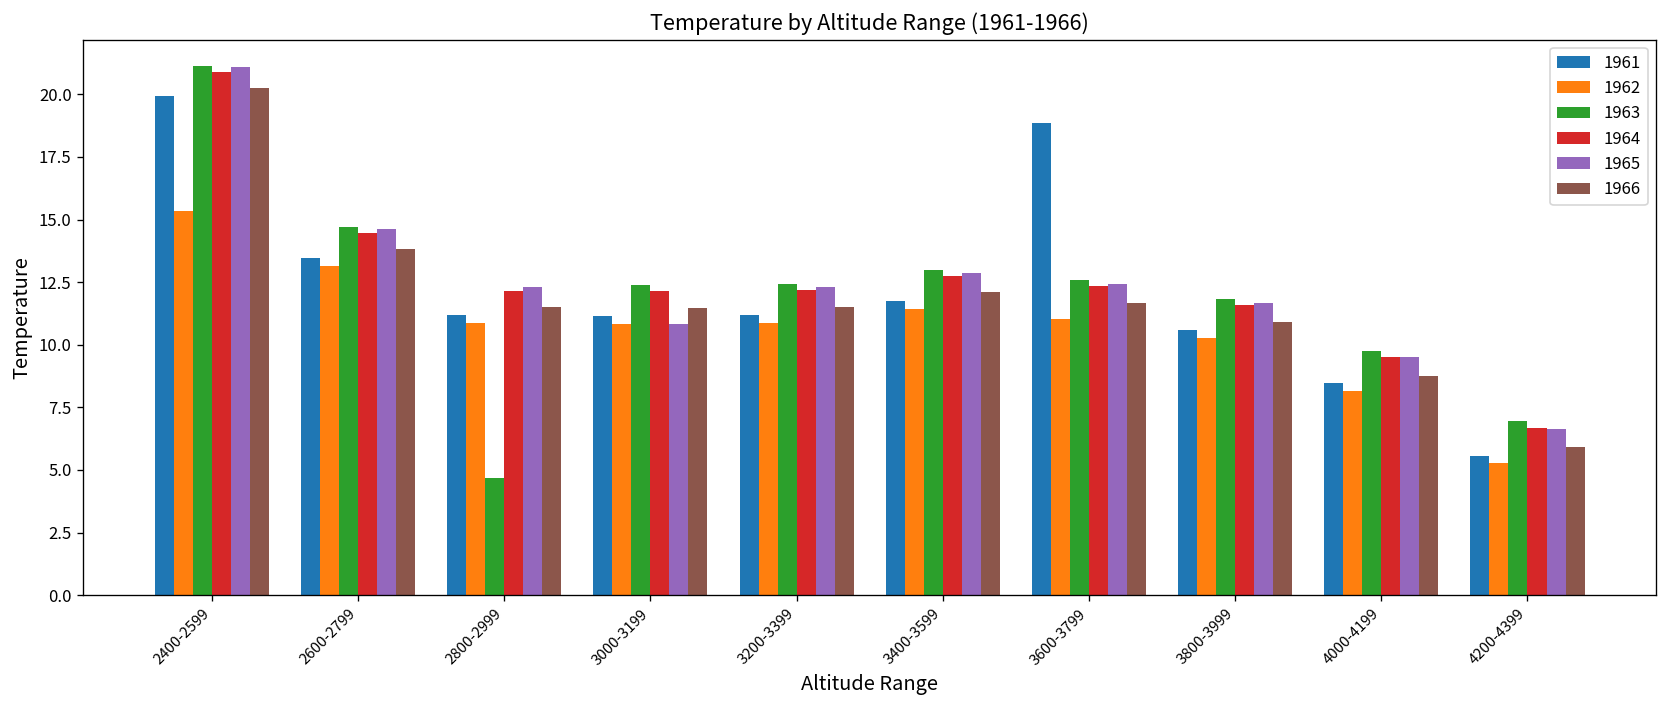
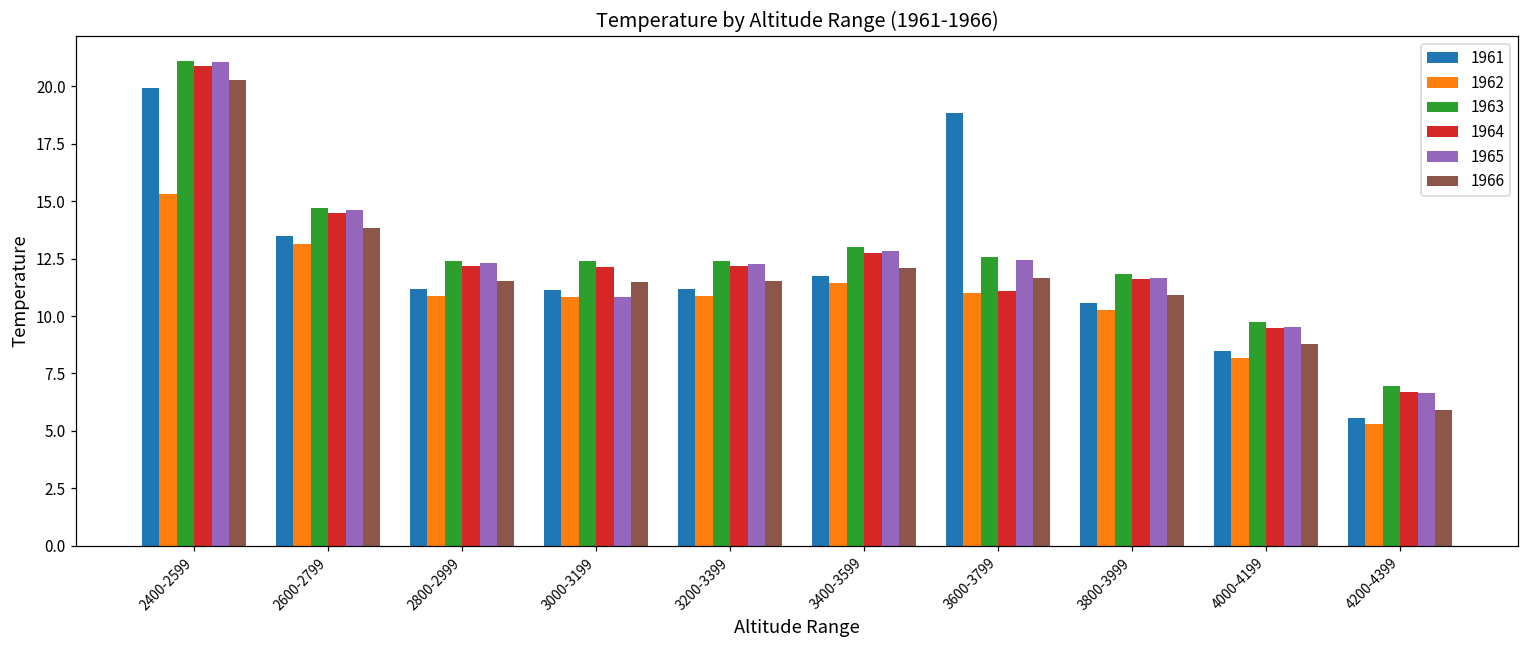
  {
    "1961": {
      "2400-2599": 19.9,
      "2600-2799": 13.5,
      "2800-2999": 11.2,
      "3000-3199": 11.1,
      "3200-3399": 11.2,
      "3400-3599": 11.7,
      "3600-3799": 18.9,
      "3800-3999": 10.6,
      "4000-4199": 8.5,
      "4200-4399": 5.6
    },
    "1962": {
      "2400-2599": 15.3,
      "2600-2799": 13.2,
      "2800-2999": 10.9,
      "3000-3199": 10.8,
      "3200-3399": 10.9,
      "3400-3599": 11.4,
      "3600-3799": 11.0,
      "3800-3999": 10.3,
      "4000-4199": 8.2,
      "4200-4399": 5.3
    },
    "1963": {
      "2400-2599": 21.1,
      "2600-2799": 14.7,
-     "2800-2999": 4.7,
+     "2800-2999": 12.4,
      "3000-3199": 12.4,
      "3200-3399": 12.4,
      "3400-3599": 13.0,
      "3600-3799": 12.6,
      "3800-3999": 11.8,
      "4000-4199": 9.8,
      "4200-4399": 6.9
    },
    "1964": {
      "2400-2599": 20.9,
      "2600-2799": 14.5,
      "2800-2999": 12.2,
      "3000-3199": 12.1,
      "3200-3399": 12.2,
      "3400-3599": 12.8,
-     "3600-3799": 12.3,
+     "3600-3799": 11.1,
      "3800-3999": 11.6,
      "4000-4199": 9.5,
      "4200-4399": 6.7
    },
    "1965": {
      "2400-2599": 21.1,
      "2600-2799": 14.6,
      "2800-2999": 12.3,
      "3000-3199": 10.8,
      "3200-3399": 12.3,
      "3400-3599": 12.8,
      "3600-3799": 12.4,
      "3800-3999": 11.7,
      "4000-4199": 9.5,
      "4200-4399": 6.6
    },
    "1966": {
      "2400-2599": 20.3,
      "2600-2799": 13.8,
      "2800-2999": 11.5,
      "3000-3199": 11.5,
      "3200-3399": 11.5,
      "3400-3599": 12.1,
      "3600-3799": 11.7,
      "3800-3999": 10.9,
      "4000-4199": 8.8,
      "4200-4399": 5.9
    }
  }
